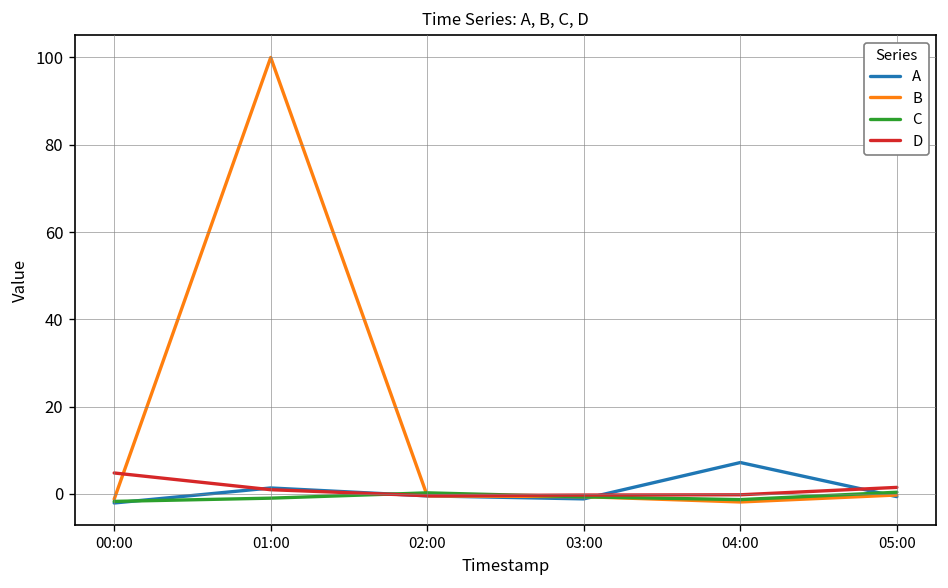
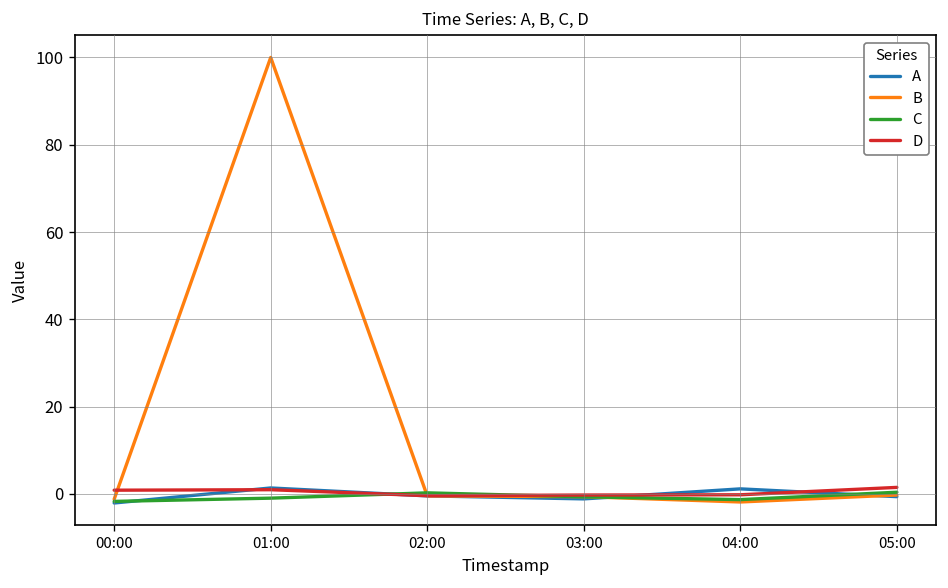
  {
    "A": {
-     "04:00": 7
+     "04:00": 1
    },
    "B": {
      "01:00": 100
    },
    "C": {
      "01:00": -1
    },
    "D": {
-     "00:00": 5,
+     "00:00": 1,
      "04:00": 0,
      "05:00": 1
    }
  }
